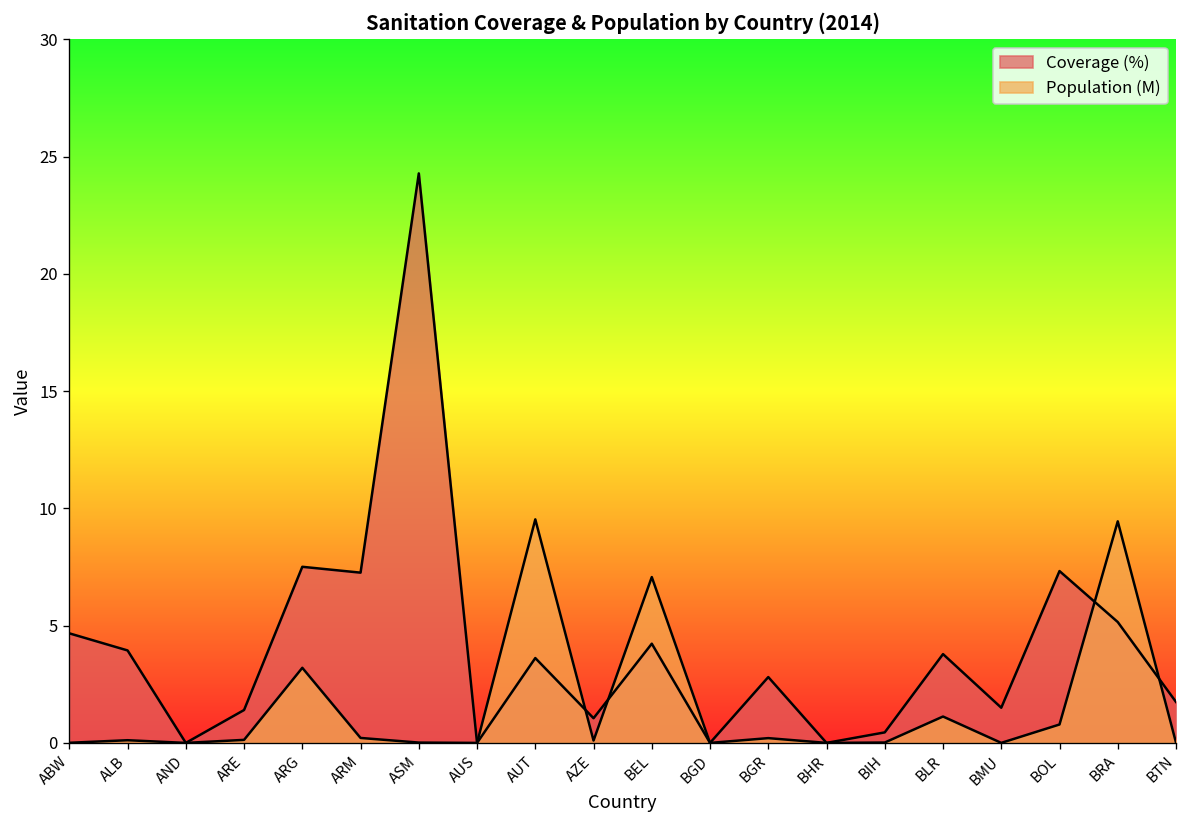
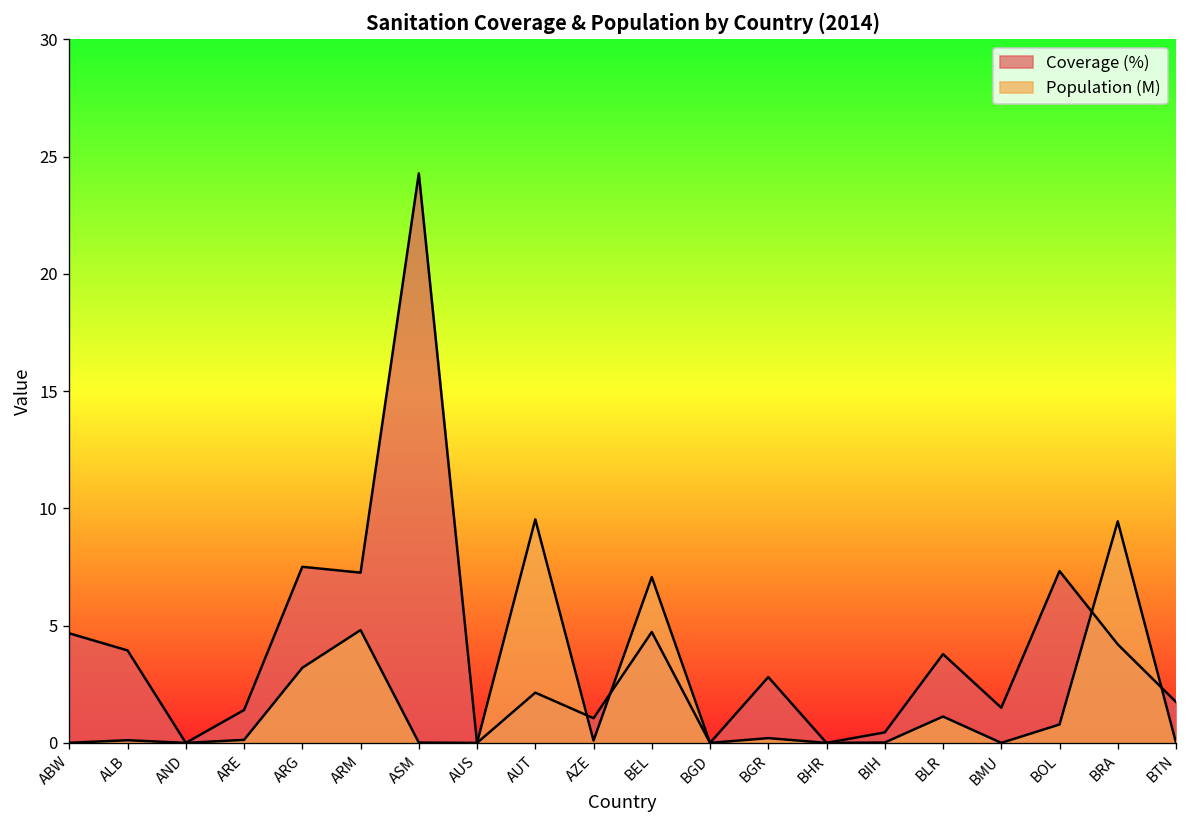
  {
    "Coverage (%)": {
      "ABW": 4.7,
      "ALB": 3.9,
      "ARE": 1.4,
      "ARG": 7.5,
      "ARM": 7.3,
      "ASM": 24.3,
-     "AUT": 3.6,
+     "AUT": 2.1,
      "AZE": 1.1,
-     "BEL": 4.2,
+     "BEL": 4.7,
      "BGR": 2.8,
      "BIH": 0.4,
      "BLR": 3.8,
      "BMU": 1.5,
      "BOL": 7.3,
-     "BRA": 5.2,
+     "BRA": 4.2,
      "BTN": 1.7
    },
    "Population (M)": {
      "ABW": 0.0,
      "ALB": 0.1,
      "ARE": 0.1,
      "ARG": 3.2,
-     "ARM": 0.2,
+     "ARM": 4.8,
      "ASM": 0.0,
      "AUT": 9.5,
      "AZE": 0.1,
      "BEL": 7.1,
      "BGR": 0.2,
      "BIH": 0.0,
      "BLR": 1.1,
      "BMU": 0.0,
      "BOL": 0.8,
      "BRA": 9.4,
      "BTN": 0.0
    }
  }
